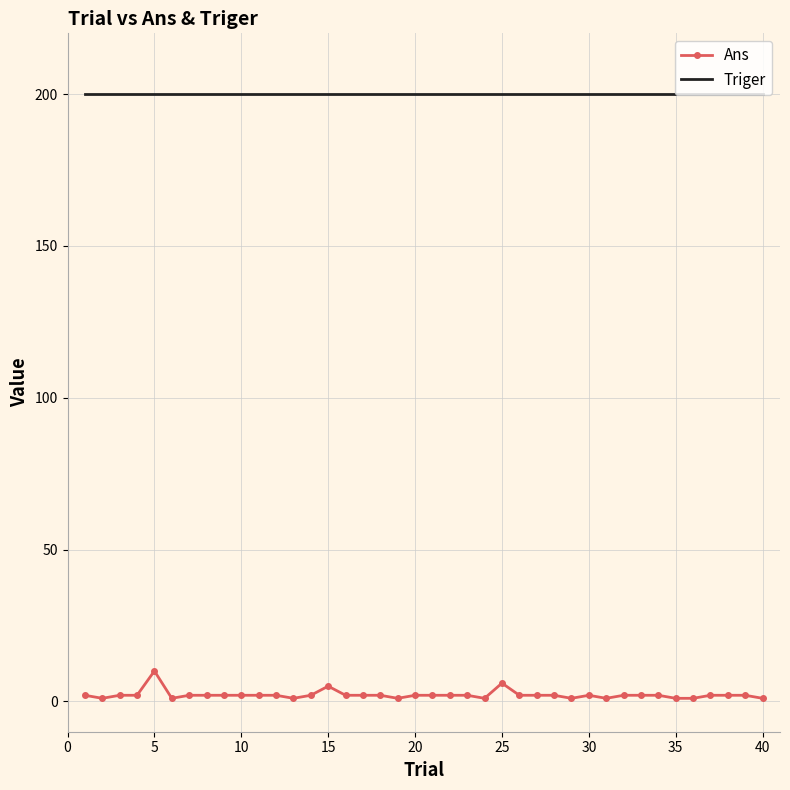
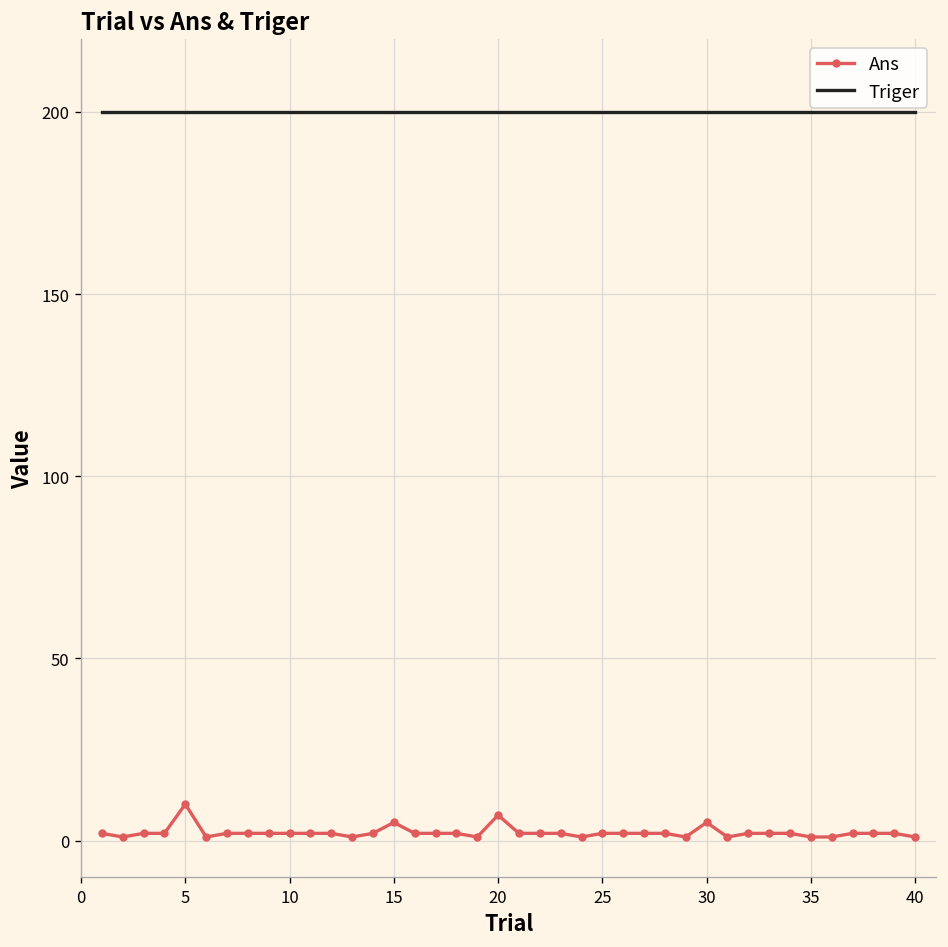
  {
    "Ans": {
      "5": 10,
      "10": 2,
      "15": 5,
-     "20": 2,
-     "25": 6,
-     "30": 2,
+     "20": 7,
+     "25": 2,
+     "30": 5,
      "35": 1,
      "40": 1
    },
    "Triger": {
      "5": 200,
      "10": 200,
      "15": 200,
      "20": 200,
      "25": 200,
      "30": 200
    }
  }
